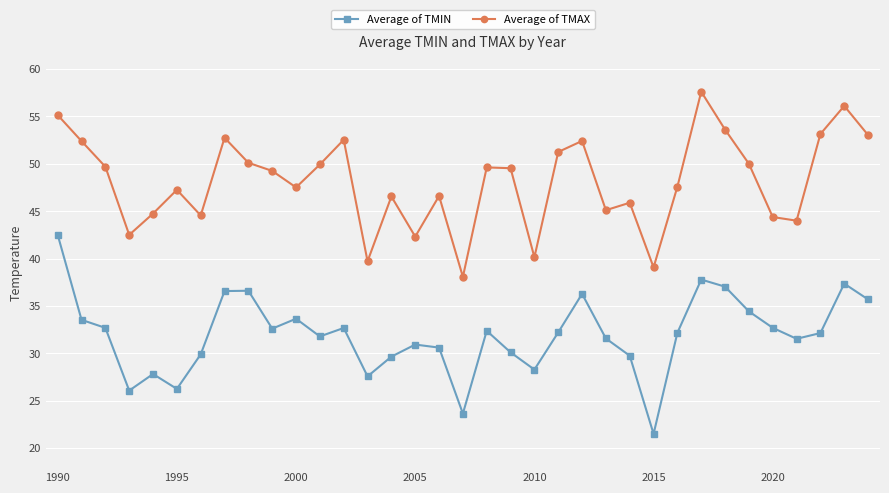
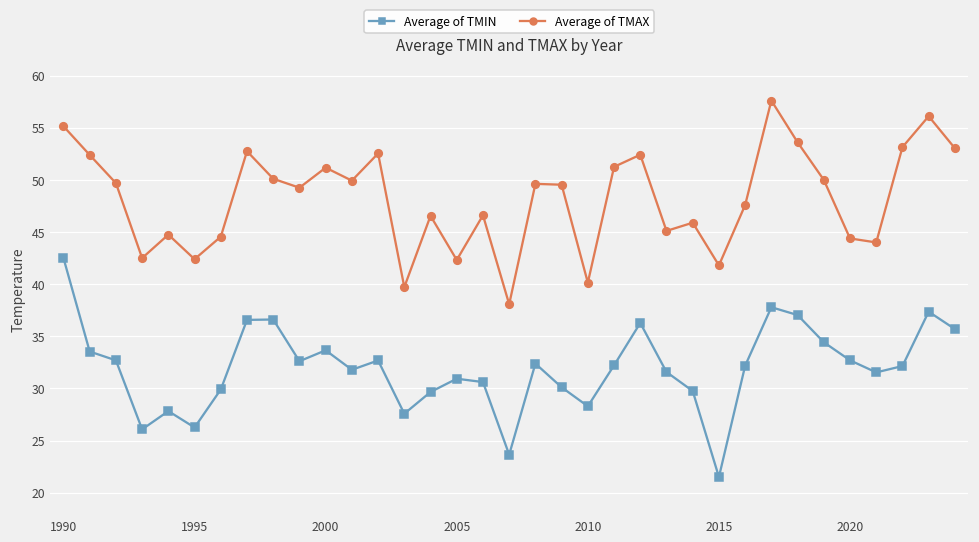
  {
    "Average of TMIN": {
      "1990": 43,
      "1995": 26,
      "2000": 34,
      "2005": 31,
      "2010": 28,
      "2015": 22,
      "2020": 33
    },
    "Average of TMAX": {
      "1990": 55,
-     "1995": 47,
-     "2000": 48,
+     "1995": 42,
+     "2000": 51,
      "2005": 42,
      "2010": 40,
-     "2015": 39,
+     "2015": 42,
      "2020": 44
    }
  }
